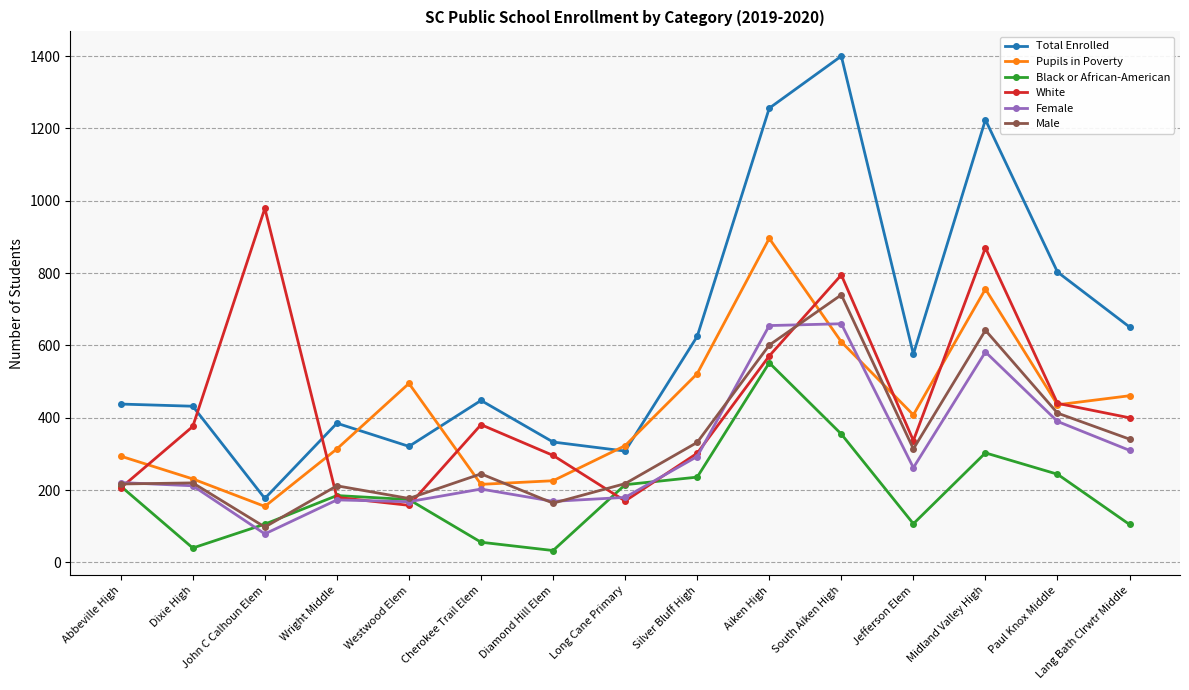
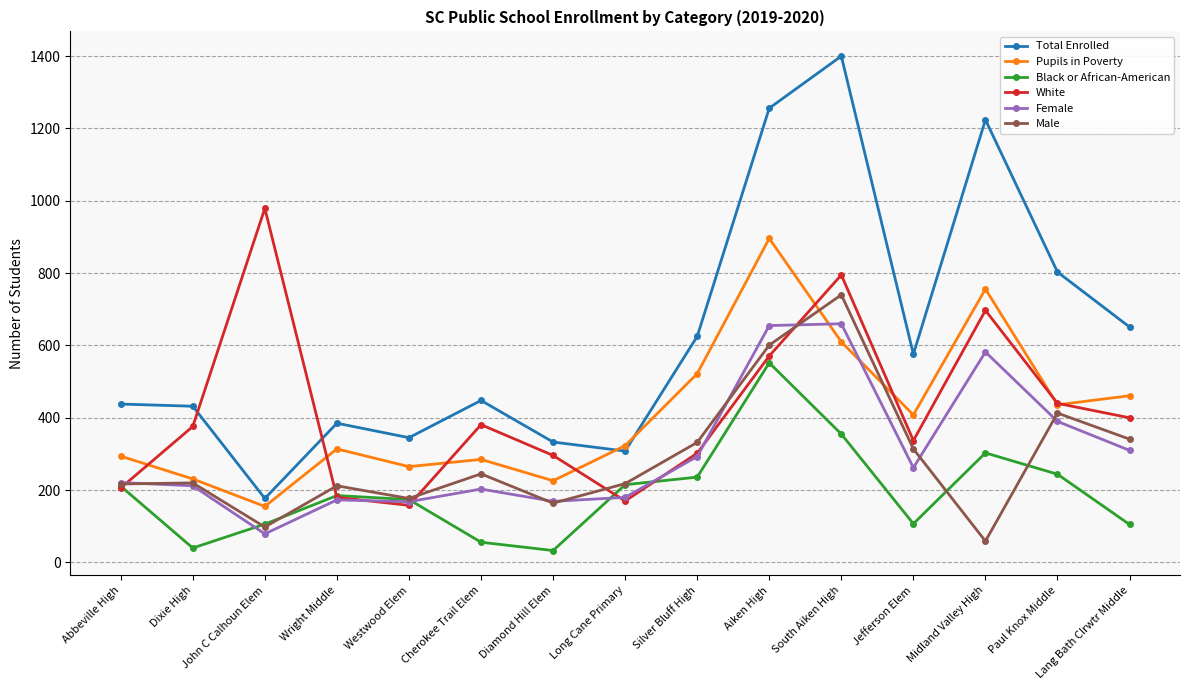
  {
    "Total Enrolled": {
      "Abbeville High": 440,
      "Dixie High": 430,
      "John C Calhoun Elem": 180,
      "Wright Middle": 390,
-     "Westwood Elem": 320,
+     "Westwood Elem": 350,
      "Cherokee Trail Elem": 450,
      "Diamond Hill Elem": 330,
      "Long Cane Primary": 310,
      "Silver Bluff High": 630,
      "Aiken High": 1260,
      "South Aiken High": 1400,
      "Jefferson Elem": 580,
      "Midland Valley High": 1220,
      "Paul Knox Middle": 800,
      "Lang Bath Clrwtr Middle": 650
    },
    "Pupils in Poverty": {
      "Abbeville High": 290,
      "Dixie High": 230,
      "John C Calhoun Elem": 160,
      "Wright Middle": 310,
-     "Westwood Elem": 500,
-     "Cherokee Trail Elem": 220,
+     "Westwood Elem": 270,
+     "Cherokee Trail Elem": 290,
      "Diamond Hill Elem": 230,
      "Long Cane Primary": 320,
      "Silver Bluff High": 520,
      "Aiken High": 900,
      "South Aiken High": 610,
      "Jefferson Elem": 410,
      "Midland Valley High": 760,
      "Lang Bath Clrwtr Middle": 460
    },
    "Black or African-American": {
      "Dixie High": 40,
      "John C Calhoun Elem": 110,
      "Cherokee Trail Elem": 60,
      "Diamond Hill Elem": 30,
      "Silver Bluff High": 240,
      "Aiken High": 550,
      "South Aiken High": 360,
      "Jefferson Elem": 110,
      "Midland Valley High": 300,
      "Paul Knox Middle": 240,
      "Lang Bath Clrwtr Middle": 110
    },
    "White": {
      "Dixie High": 380,
      "John C Calhoun Elem": 980,
      "Westwood Elem": 160,
      "Cherokee Trail Elem": 380,
      "Diamond Hill Elem": 300,
      "Long Cane Primary": 170,
      "Silver Bluff High": 300,
      "Aiken High": 570,
      "South Aiken High": 800,
      "Jefferson Elem": 340,
-     "Midland Valley High": 870,
+     "Midland Valley High": 700,
      "Lang Bath Clrwtr Middle": 400
    },
    "Female": {
      "Dixie High": 210,
      "John C Calhoun Elem": 80,
      "Cherokee Trail Elem": 200,
      "Long Cane Primary": 180,
      "Silver Bluff High": 290,
      "Aiken High": 660,
      "South Aiken High": 660,
      "Jefferson Elem": 260,
      "Midland Valley High": 580,
      "Paul Knox Middle": 390,
      "Lang Bath Clrwtr Middle": 310
    },
    "Male": {
      "Dixie High": 220,
      "John C Calhoun Elem": 100,
      "Wright Middle": 210,
      "Cherokee Trail Elem": 250,
      "Silver Bluff High": 330,
      "Aiken High": 600,
      "South Aiken High": 740,
      "Jefferson Elem": 310,
-     "Midland Valley High": 640,
+     "Midland Valley High": 60,
      "Paul Knox Middle": 410,
      "Lang Bath Clrwtr Middle": 340
    }
  }
